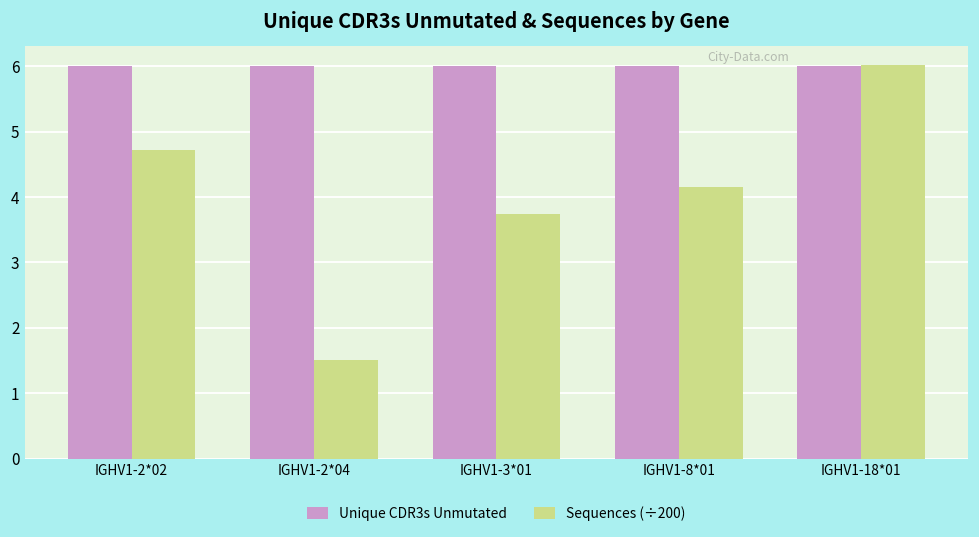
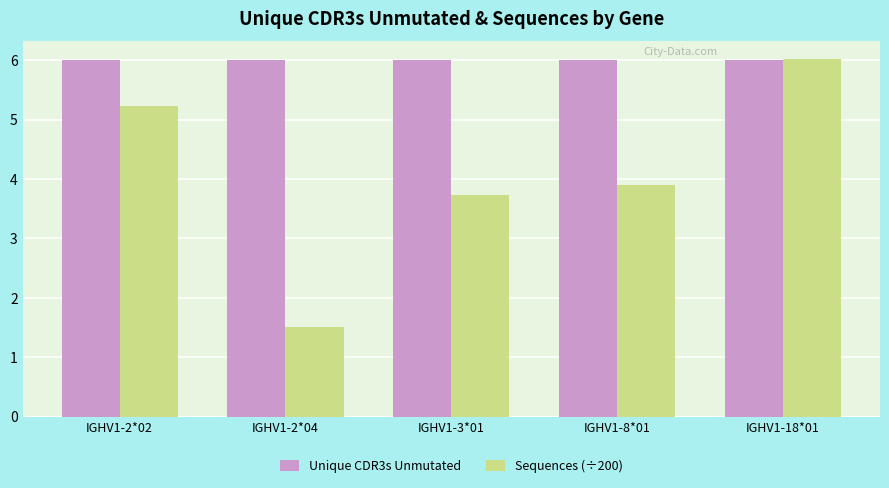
  {
    "Unique CDR3s Unmutated": {
      "IGHV1-2*02": 6.0,
      "IGHV1-2*04": 6.0,
      "IGHV1-3*01": 6.0,
      "IGHV1-8*01": 6.0,
      "IGHV1-18*01": 6.0
    },
    "Sequences (÷200)": {
-     "IGHV1-2*02": 4.7,
+     "IGHV1-2*02": 5.2,
      "IGHV1-2*04": 1.5,
      "IGHV1-3*01": 3.7,
-     "IGHV1-8*01": 4.2,
+     "IGHV1-8*01": 3.9,
      "IGHV1-18*01": 6.0
    }
  }
